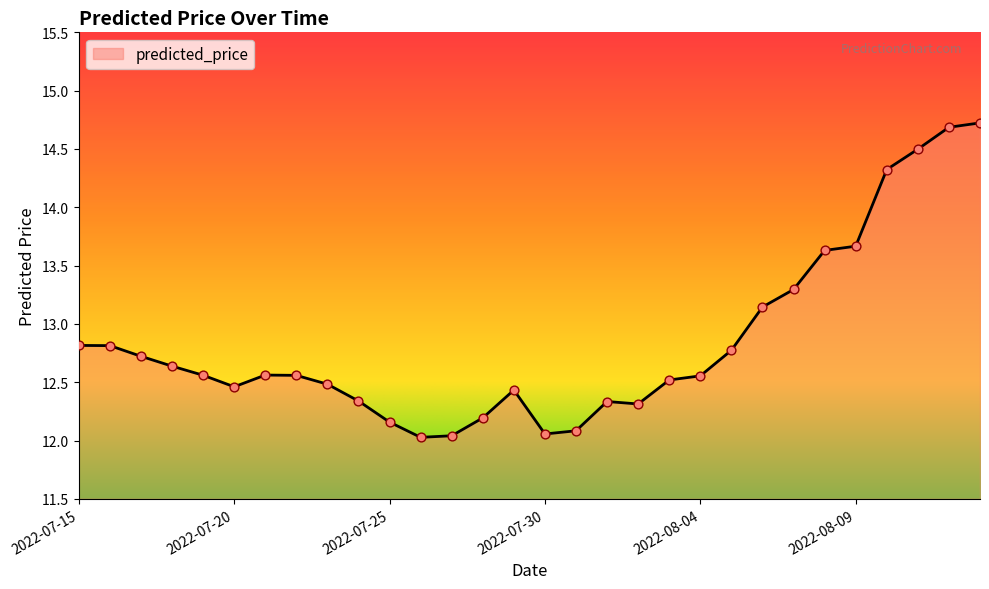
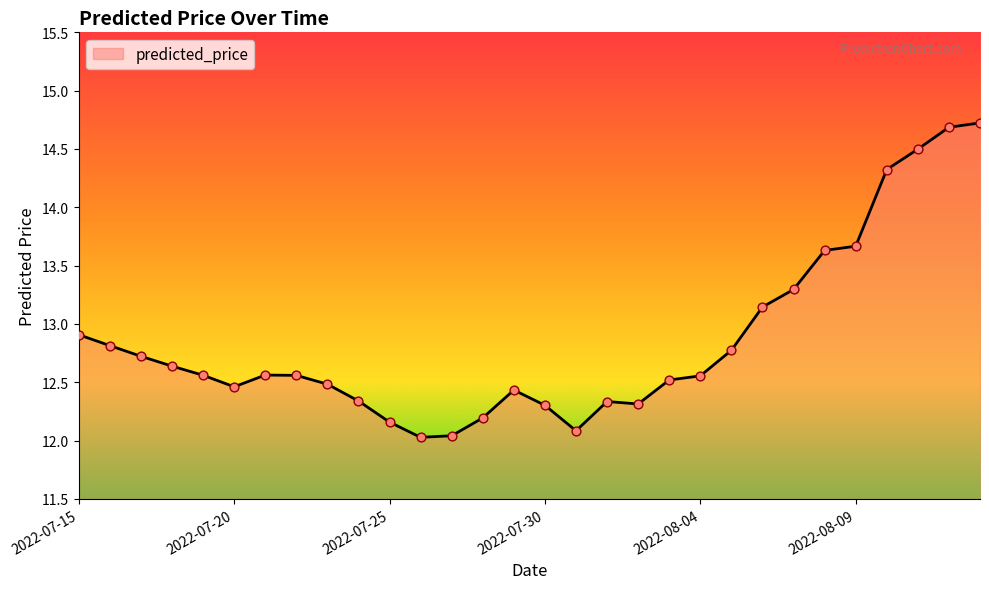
  {
-   "2022-07-15": 12.82,
+   "2022-07-15": 12.91,
    "2022-07-20": 12.46,
    "2022-07-25": 12.16,
-   "2022-07-30": 12.06,
+   "2022-07-30": 12.30,
    "2022-08-04": 12.55,
    "2022-08-09": 13.67
  }
